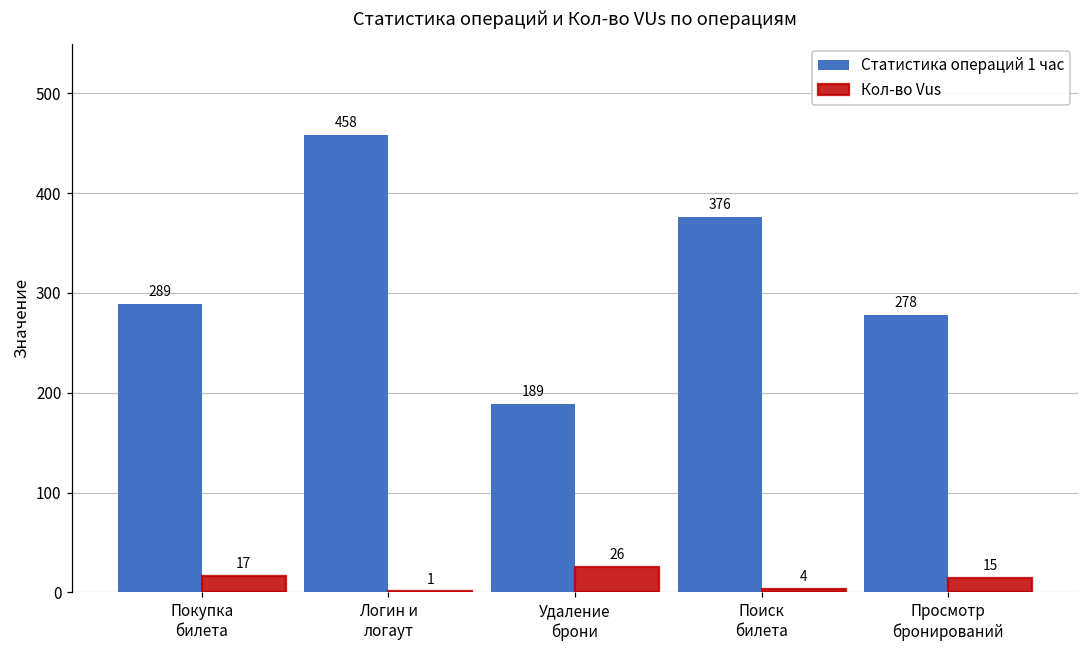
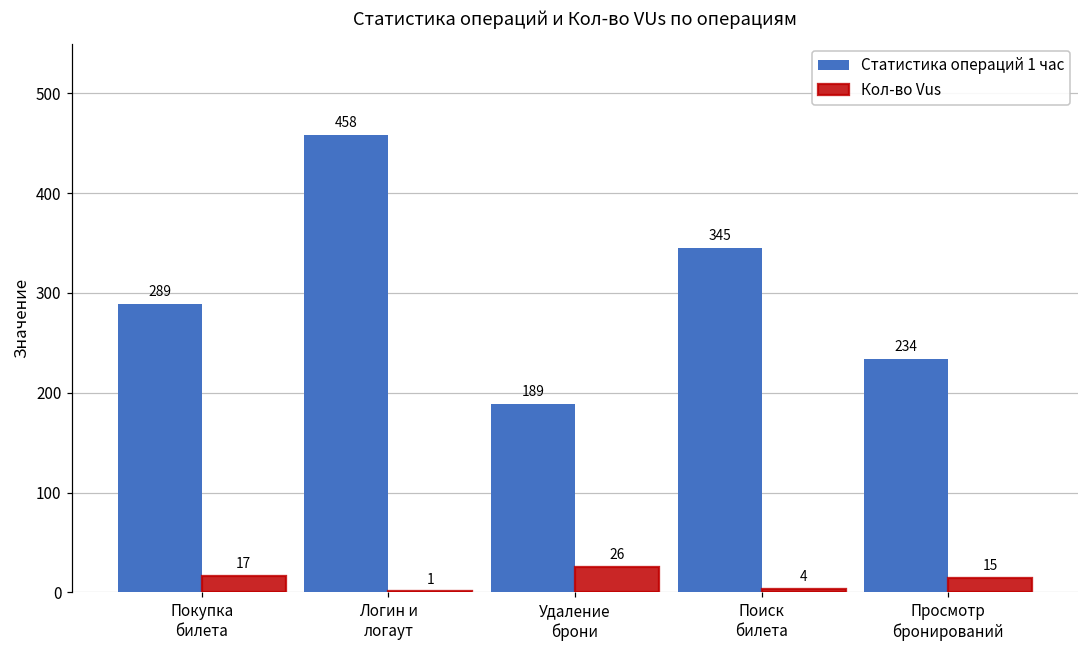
  {
    "Статистика операций 1 час": {
      "Покупка билета": 289,
      "Логин и логаут": 458,
      "Удаление брони": 189,
-     "Поиск билета": 376,
-     "Просмотр бронирований": 278
+     "Поиск билета": 345,
+     "Просмотр бронирований": 234
    },
    "Кол-во Vus": {
      "Покупка билета": 17,
      "Логин и логаут": 1,
      "Удаление брони": 26,
      "Поиск билета": 4,
      "Просмотр бронирований": 15
    }
  }
